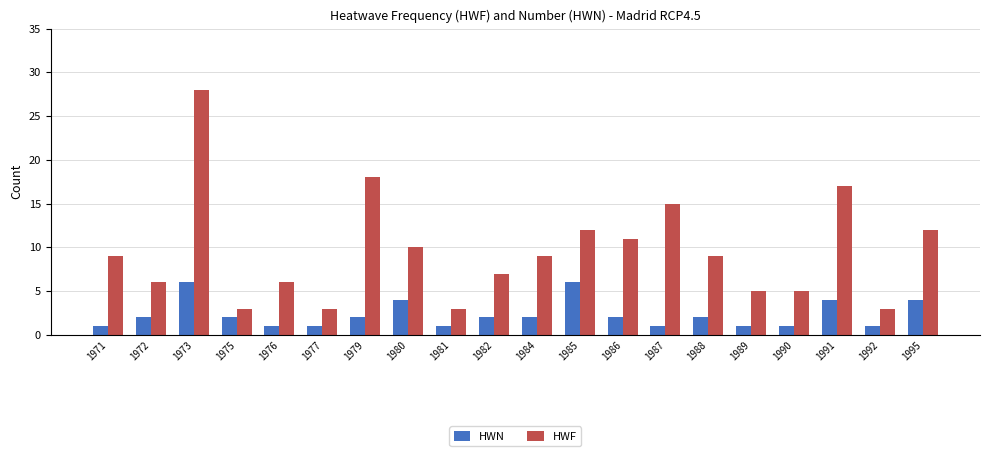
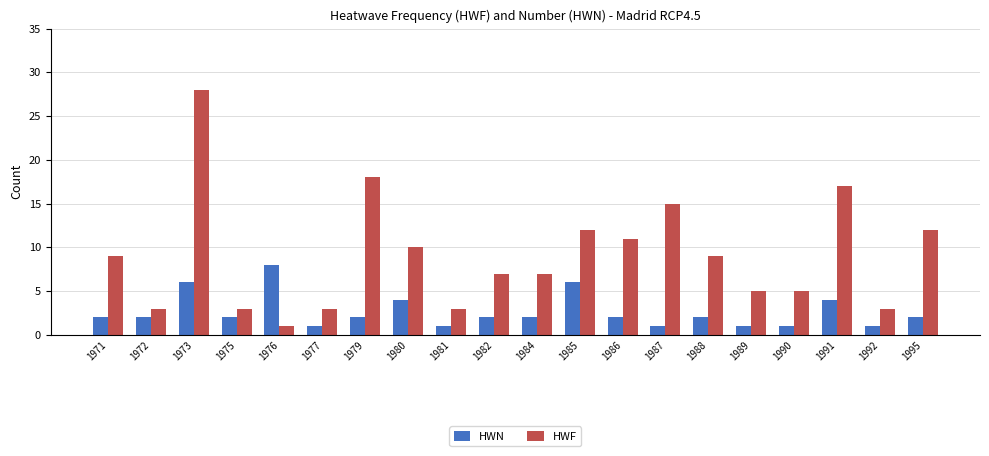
  {
    "HWN": {
-     "1971": 1,
+     "1971": 2,
      "1972": 2,
      "1973": 6,
      "1975": 2,
-     "1976": 1,
+     "1976": 8,
      "1977": 1,
      "1979": 2,
      "1980": 4,
      "1981": 1,
      "1982": 2,
      "1984": 2,
      "1985": 6,
      "1986": 2,
      "1987": 1,
      "1988": 2,
      "1989": 1,
      "1990": 1,
      "1991": 4,
      "1992": 1,
-     "1995": 4
+     "1995": 2
    },
    "HWF": {
      "1971": 9,
-     "1972": 6,
+     "1972": 3,
      "1973": 28,
      "1975": 3,
-     "1976": 6,
+     "1976": 1,
      "1977": 3,
      "1979": 18,
      "1980": 10,
      "1981": 3,
      "1982": 7,
-     "1984": 9,
+     "1984": 7,
      "1985": 12,
      "1986": 11,
      "1987": 15,
      "1988": 9,
      "1989": 5,
      "1990": 5,
      "1991": 17,
      "1992": 3,
      "1995": 12
    }
  }
